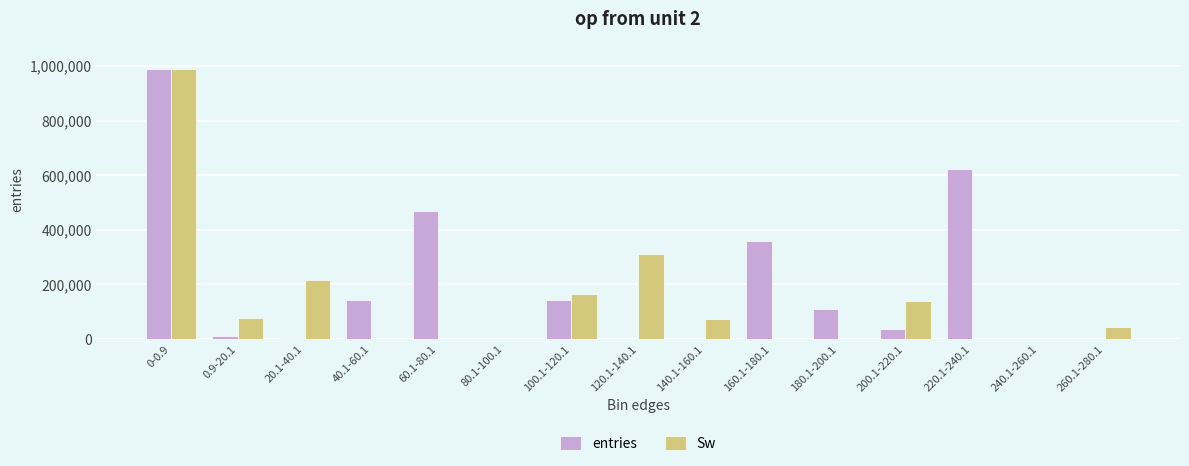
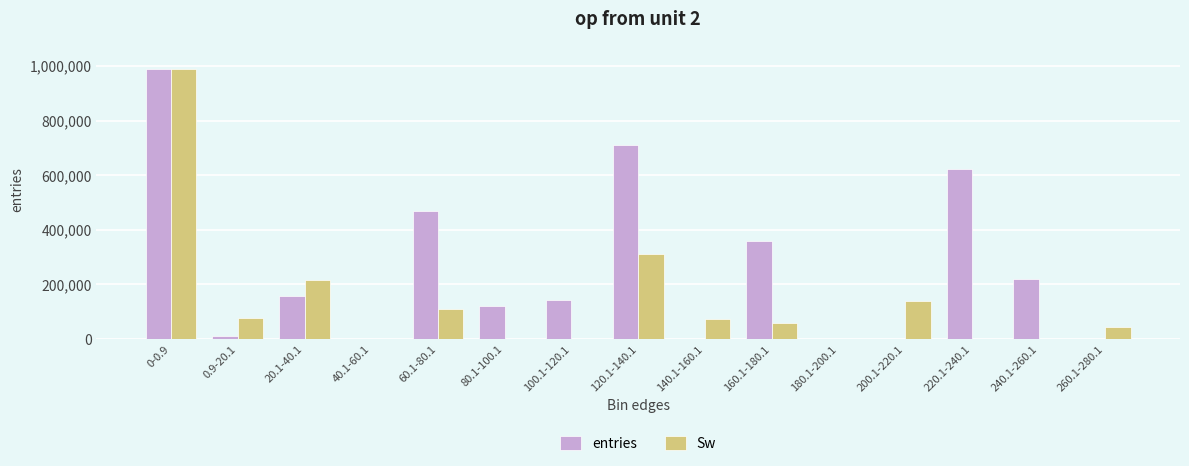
  {
    "entries": {
      "0-0.9": "990,000",
      "0.9-20.1": "10,000",
-     "20.1-40.1": "0",
-     "40.1-60.1": "140,000",
+     "20.1-40.1": "160,000",
+     "40.1-60.1": "0",
      "60.1-80.1": "470,000",
-     "80.1-100.1": "0",
+     "80.1-100.1": "120,000",
      "100.1-120.1": "140,000",
-     "120.1-140.1": "0",
+     "120.1-140.1": "710,000",
      "160.1-180.1": "360,000",
-     "180.1-200.1": "110,000",
-     "200.1-220.1": "40,000",
+     "180.1-200.1": "0",
+     "200.1-220.1": "0",
      "220.1-240.1": "620,000",
-     "240.1-260.1": "0"
+     "240.1-260.1": "220,000"
    },
    "Sw": {
      "0-0.9": "990,000",
      "0.9-20.1": "80,000",
      "20.1-40.1": "220,000",
-     "60.1-80.1": "0",
-     "100.1-120.1": "170,000",
+     "60.1-80.1": "110,000",
+     "100.1-120.1": "0",
      "120.1-140.1": "310,000",
      "140.1-160.1": "70,000",
-     "160.1-180.1": "0",
+     "160.1-180.1": "60,000",
      "200.1-220.1": "140,000",
      "260.1-280.1": "50,000"
    }
  }
